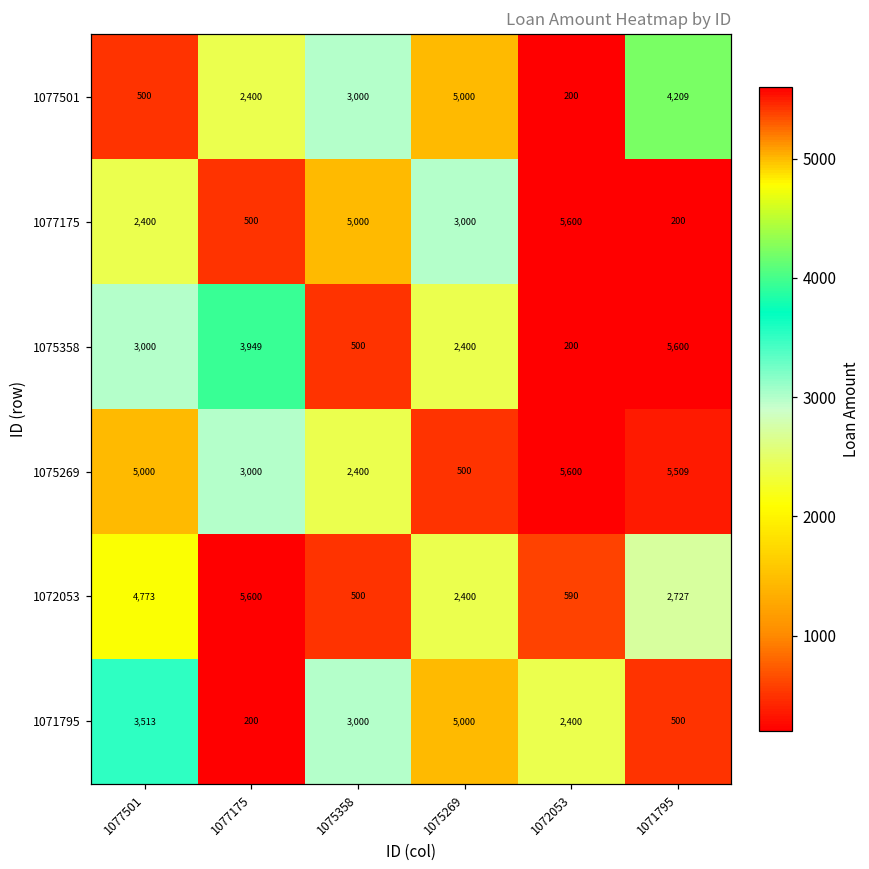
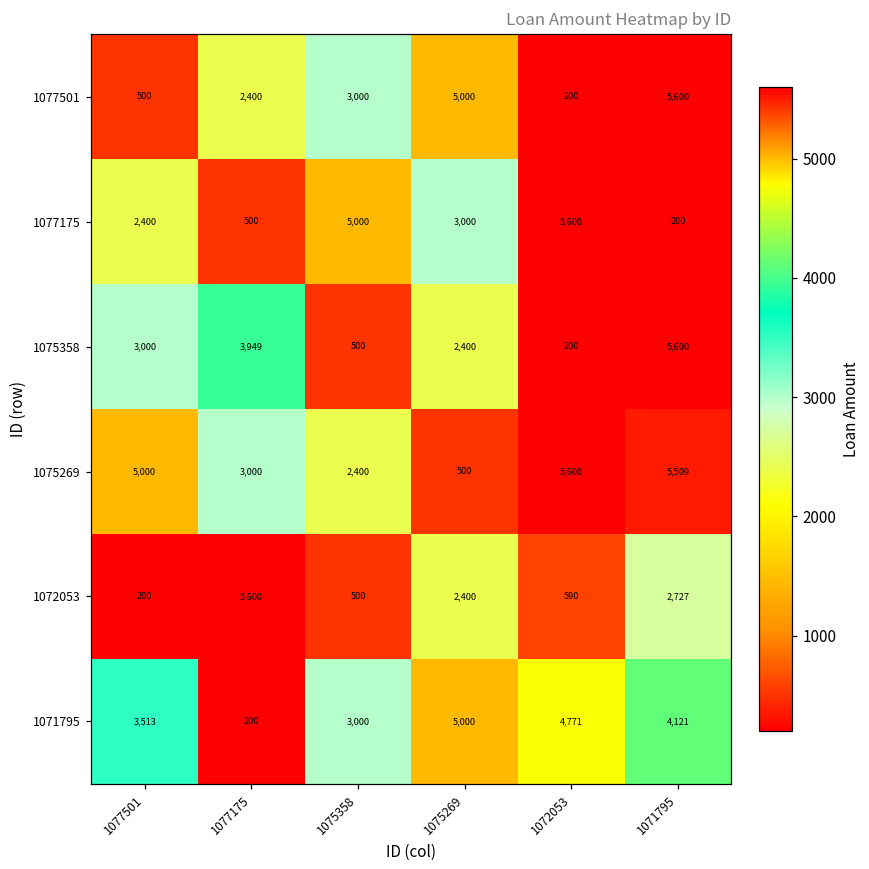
  {
    "1077501": {
      "1077501": "500",
      "1077175": "2,400",
      "1075358": "3,000",
      "1075269": "5,000",
      "1072053": "200",
-     "1071795": "4,209"
+     "1071795": "5,600"
    },
    "1077175": {
      "1077501": "2,400",
      "1077175": "500",
      "1075358": "5,000",
      "1075269": "3,000",
      "1072053": "5,600",
      "1071795": "200"
    },
    "1075358": {
      "1077501": "3,000",
      "1077175": "3,949",
      "1075358": "500",
      "1075269": "2,400",
      "1072053": "200",
      "1071795": "5,600"
    },
    "1075269": {
      "1077501": "5,000",
      "1077175": "3,000",
      "1075358": "2,400",
      "1075269": "500",
      "1072053": "5,600",
      "1071795": "5,509"
    },
    "1072053": {
-     "1077501": "4,773",
+     "1077501": "200",
      "1077175": "5,600",
      "1075358": "500",
      "1075269": "2,400",
      "1072053": "590",
      "1071795": "2,727"
    },
    "1071795": {
      "1077501": "3,513",
      "1077175": "200",
      "1075358": "3,000",
      "1075269": "5,000",
-     "1072053": "2,400",
-     "1071795": "500"
+     "1072053": "4,771",
+     "1071795": "4,121"
    }
  }
